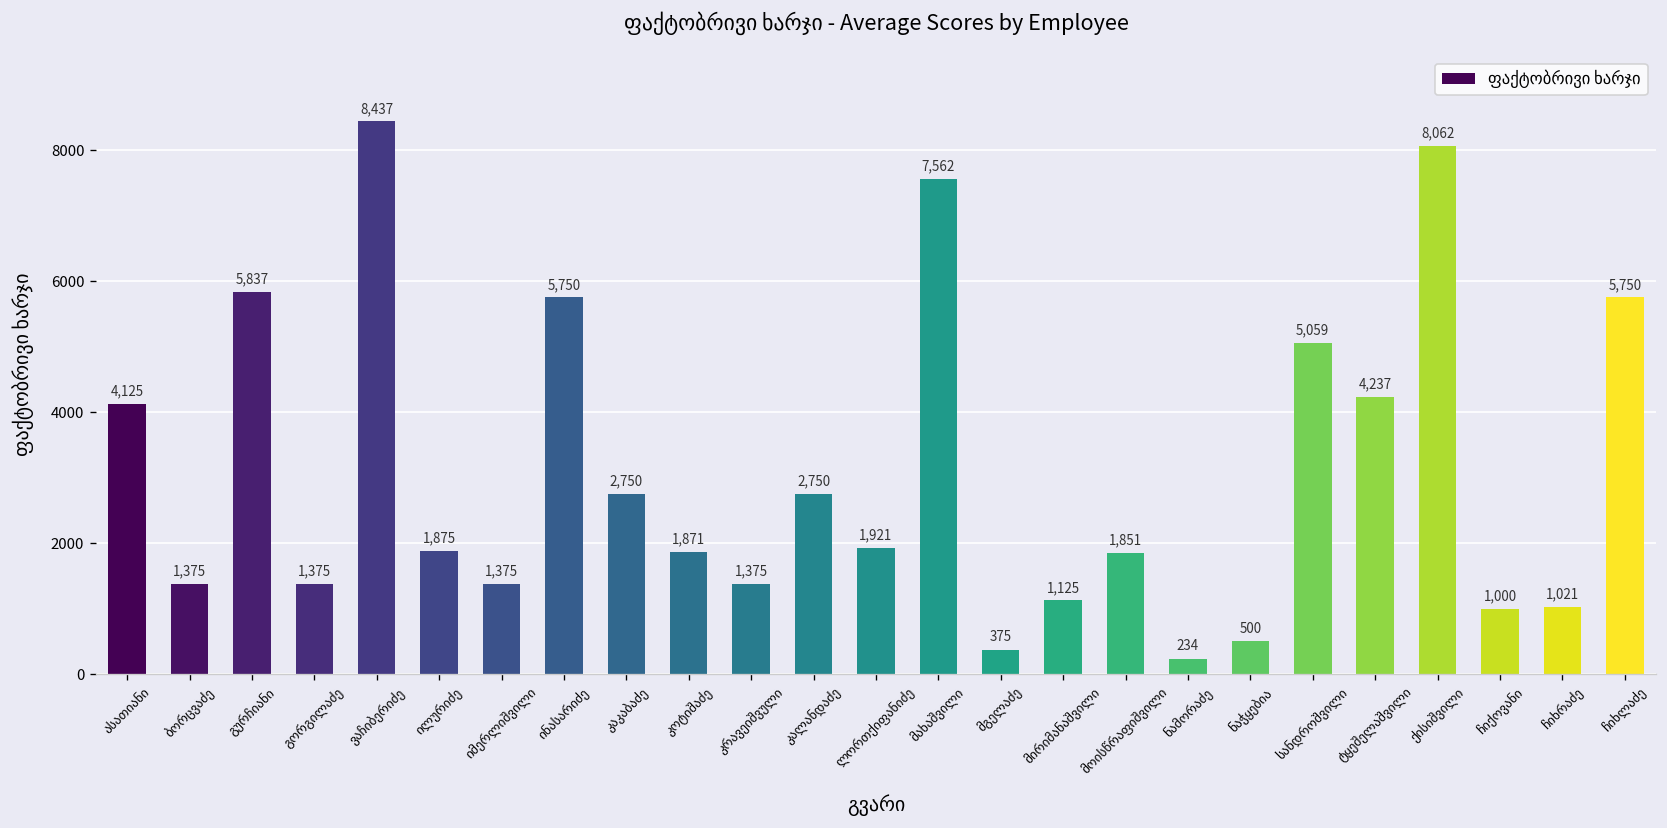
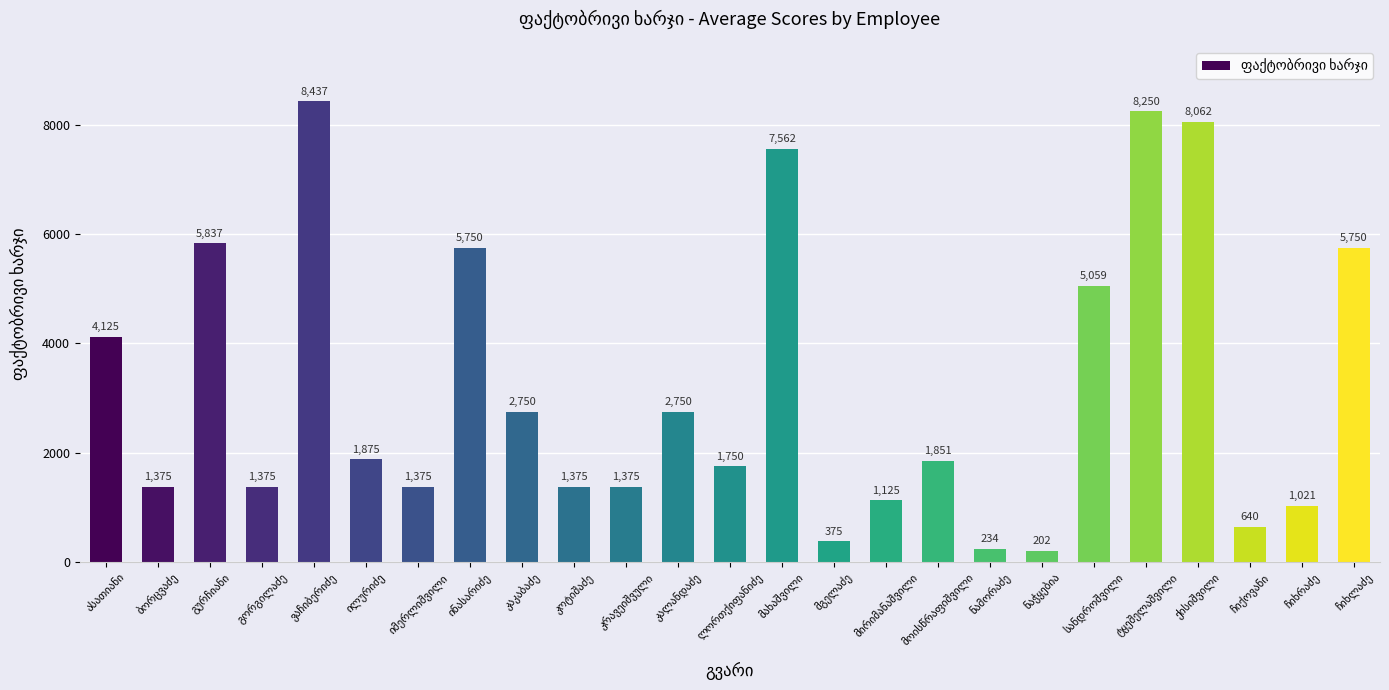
  {
    "ასათიანი": "4,125",
    "ბორცვაძე": "1,375",
    "გურჩიანი": "5,837",
    "გორგილაძე": "1,375",
    "ვაჩიბერიძე": "8,437",
    "ილურიძე": "1,875",
    "იმერლიშვილი": "1,375",
    "ინასარიძე": "5,750",
    "კაკაბაძე": "2,750",
-   "კოტიშაძე": "1,871",
+   "კოტიშაძე": "1,375",
    "კრავეიშვული": "1,375",
    "კალანდაძე": "2,750",
-   "ლორთქიფანიძე": "1,921",
+   "ლორთქიფანიძე": "1,750",
    "მახაშვილი": "7,562",
    "მგელაძე": "375",
    "მირიმანაშვილი": "1,125",
    "მოისწრაფიშვილი": "1,851",
    "ნამორაძე": "234",
-   "ნაჭყებია": "500",
+   "ნაჭყებია": "202",
    "სანდროშვილი": "5,059",
-   "ტყეშელაშვილი": "4,237",
+   "ტყეშელაშვილი": "8,250",
    "ქისიშვილი": "8,062",
-   "ჩიქოვანი": "1,000",
+   "ჩიქოვანი": "640",
    "ჩიხრაძე": "1,021",
    "ჩიხლაძე": "5,750"
  }
